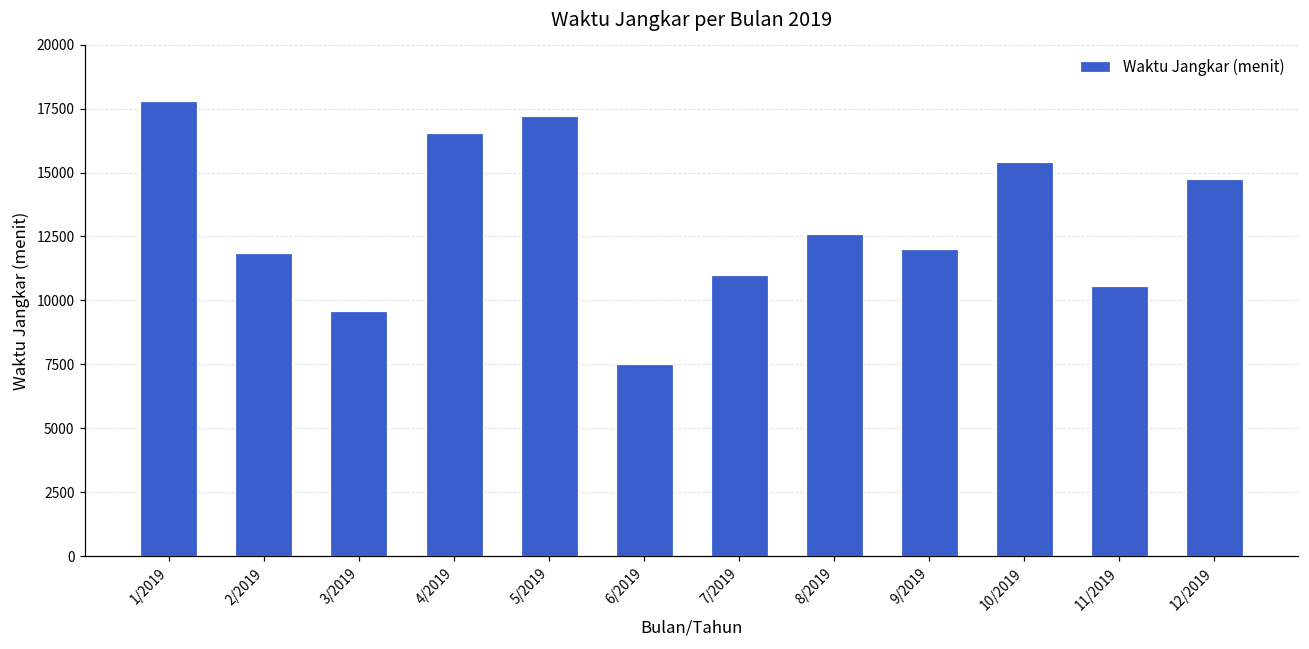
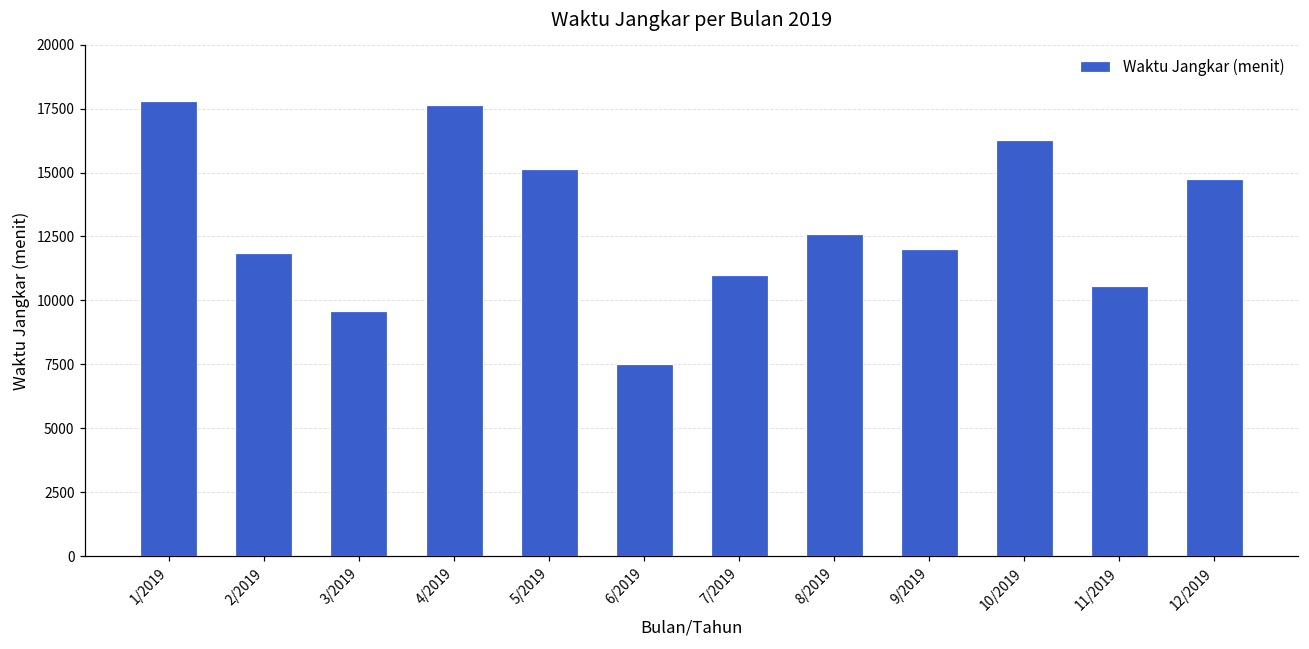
  {
    "1/2019": 17800,
    "2/2019": 11900,
    "3/2019": 9600,
-   "4/2019": 16600,
-   "5/2019": 17200,
+   "4/2019": 17600,
+   "5/2019": 15200,
    "6/2019": 7500,
    "7/2019": 11000,
    "8/2019": 12600,
    "9/2019": 12000,
-   "10/2019": 15400,
+   "10/2019": 16300,
    "11/2019": 10600,
    "12/2019": 14700
  }
